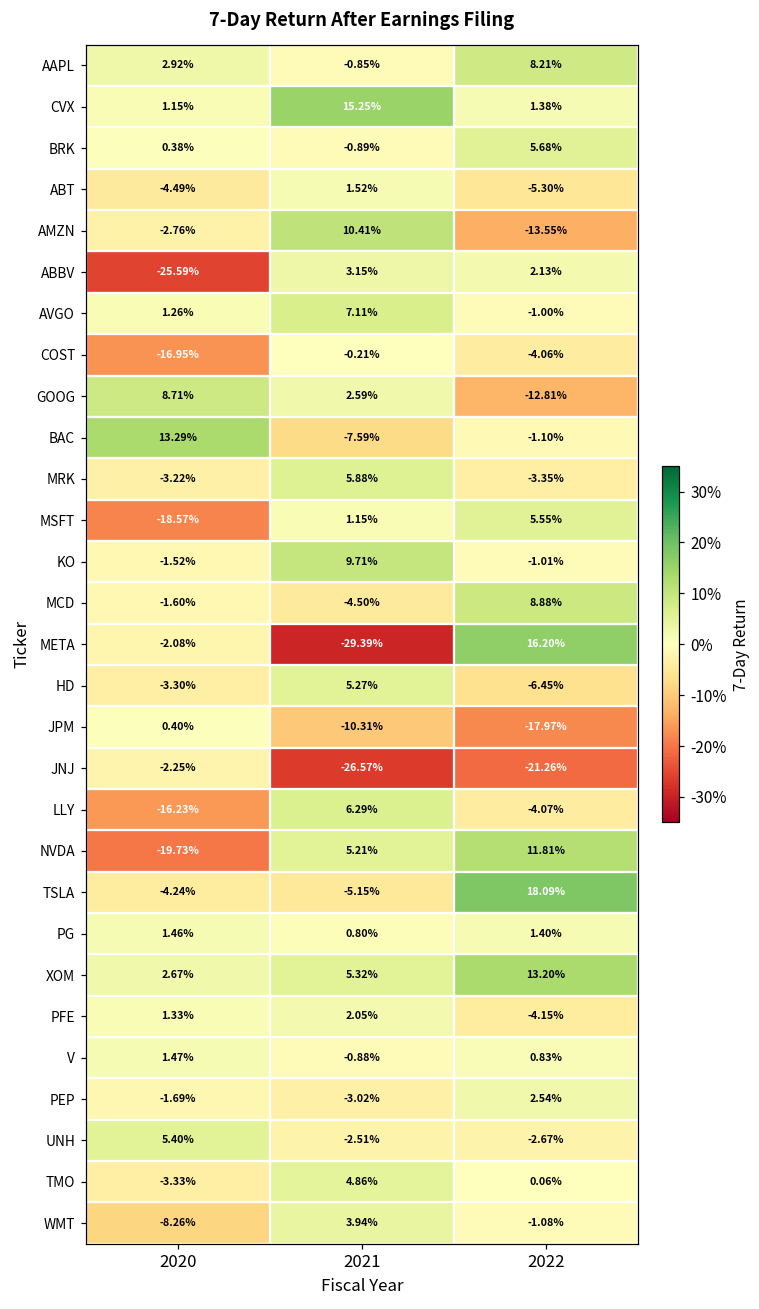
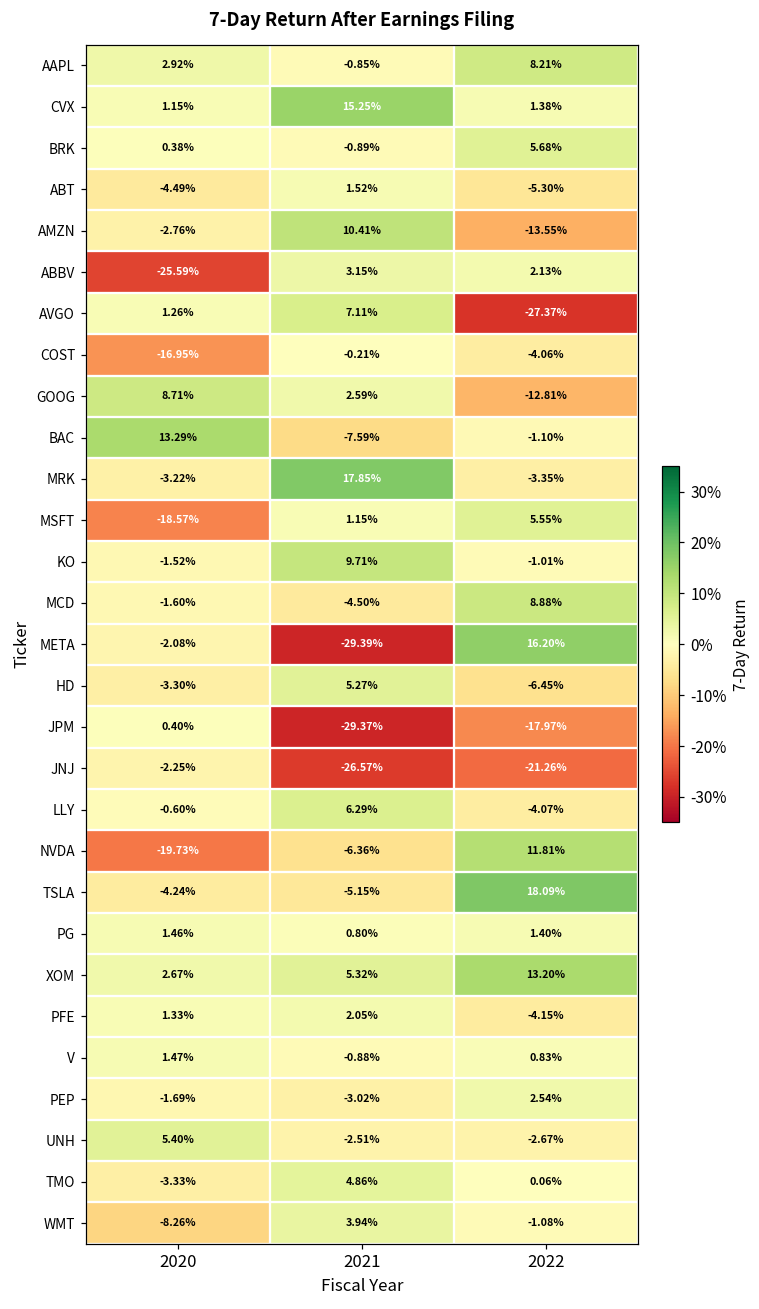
  {
    "AAPL": {
      "2020": "2.92%",
      "2021": "-0.85%",
      "2022": "8.21%"
    },
    "CVX": {
      "2020": "1.15%",
      "2021": "15.25%",
      "2022": "1.38%"
    },
    "BRK": {
      "2020": "0.38%",
      "2021": "-0.89%",
      "2022": "5.68%"
    },
    "ABT": {
      "2020": "-4.49%",
      "2021": "1.52%",
      "2022": "-5.30%"
    },
    "AMZN": {
      "2020": "-2.76%",
      "2021": "10.41%",
      "2022": "-13.55%"
    },
    "ABBV": {
      "2020": "-25.59%",
      "2021": "3.15%",
      "2022": "2.13%"
    },
    "AVGO": {
      "2020": "1.26%",
      "2021": "7.11%",
-     "2022": "-1.00%"
+     "2022": "-27.37%"
    },
    "COST": {
      "2020": "-16.95%",
      "2021": "-0.21%",
      "2022": "-4.06%"
    },
    "GOOG": {
      "2020": "8.71%",
      "2021": "2.59%",
      "2022": "-12.81%"
    },
    "BAC": {
      "2020": "13.29%",
      "2021": "-7.59%",
      "2022": "-1.10%"
    },
    "MRK": {
      "2020": "-3.22%",
-     "2021": "5.88%",
+     "2021": "17.85%",
      "2022": "-3.35%"
    },
    "MSFT": {
      "2020": "-18.57%",
      "2021": "1.15%",
      "2022": "5.55%"
    },
    "KO": {
      "2020": "-1.52%",
      "2021": "9.71%",
      "2022": "-1.01%"
    },
    "MCD": {
      "2020": "-1.60%",
      "2021": "-4.50%",
      "2022": "8.88%"
    },
    "META": {
      "2020": "-2.08%",
      "2021": "-29.39%",
      "2022": "16.20%"
    },
    "HD": {
      "2020": "-3.30%",
      "2021": "5.27%",
      "2022": "-6.45%"
    },
    "JPM": {
      "2020": "0.40%",
-     "2021": "-10.31%",
+     "2021": "-29.37%",
      "2022": "-17.97%"
    },
    "JNJ": {
      "2020": "-2.25%",
      "2021": "-26.57%",
      "2022": "-21.26%"
    },
    "LLY": {
-     "2020": "-16.23%",
+     "2020": "-0.60%",
      "2021": "6.29%",
      "2022": "-4.07%"
    },
    "NVDA": {
      "2020": "-19.73%",
-     "2021": "5.21%",
+     "2021": "-6.36%",
      "2022": "11.81%"
    },
    "TSLA": {
      "2020": "-4.24%",
      "2021": "-5.15%",
      "2022": "18.09%"
    },
    "PG": {
      "2020": "1.46%",
      "2021": "0.80%",
      "2022": "1.40%"
    },
    "XOM": {
      "2020": "2.67%",
      "2021": "5.32%",
      "2022": "13.20%"
    },
    "PFE": {
      "2020": "1.33%",
      "2021": "2.05%",
      "2022": "-4.15%"
    },
    "V": {
      "2020": "1.47%",
      "2021": "-0.88%",
      "2022": "0.83%"
    },
    "PEP": {
      "2020": "-1.69%",
      "2021": "-3.02%",
      "2022": "2.54%"
    },
    "UNH": {
      "2020": "5.40%",
      "2021": "-2.51%",
      "2022": "-2.67%"
    },
    "TMO": {
      "2020": "-3.33%",
      "2021": "4.86%",
      "2022": "0.06%"
    },
    "WMT": {
      "2020": "-8.26%",
      "2021": "3.94%",
      "2022": "-1.08%"
    }
  }
